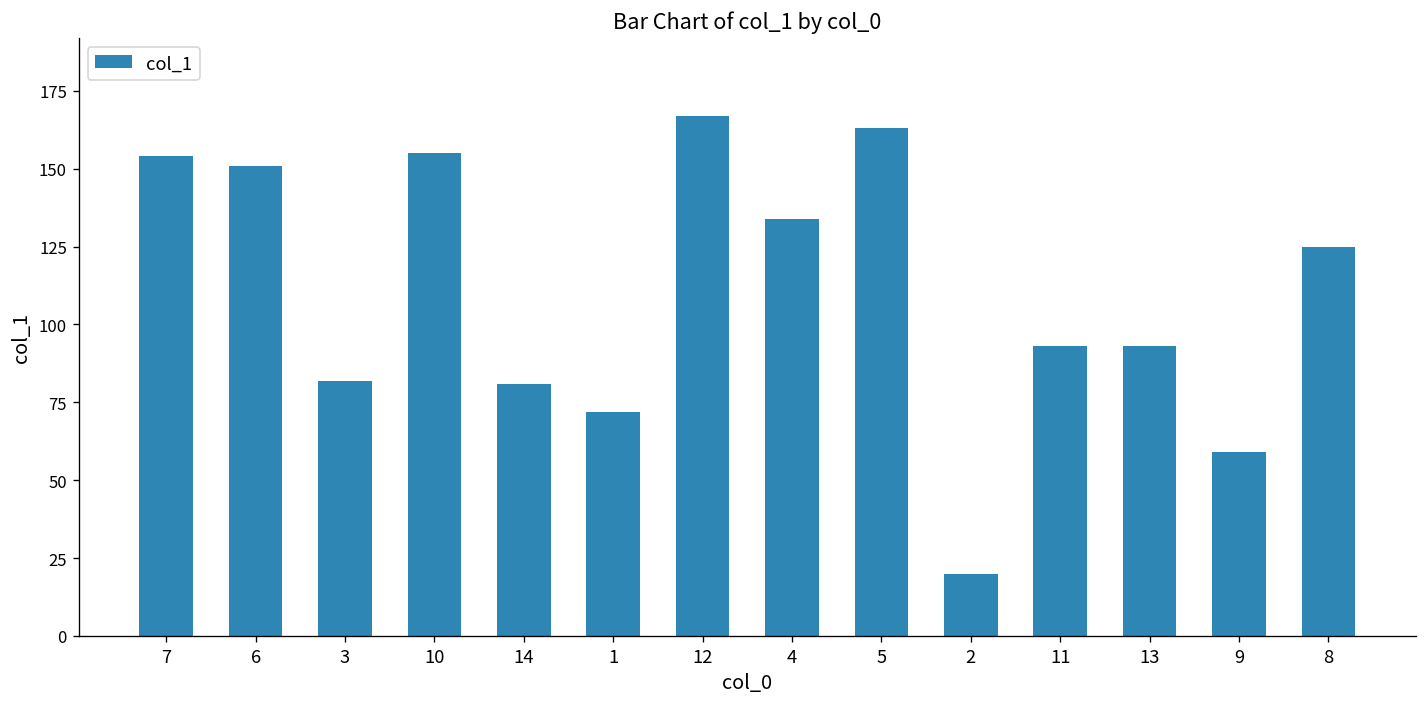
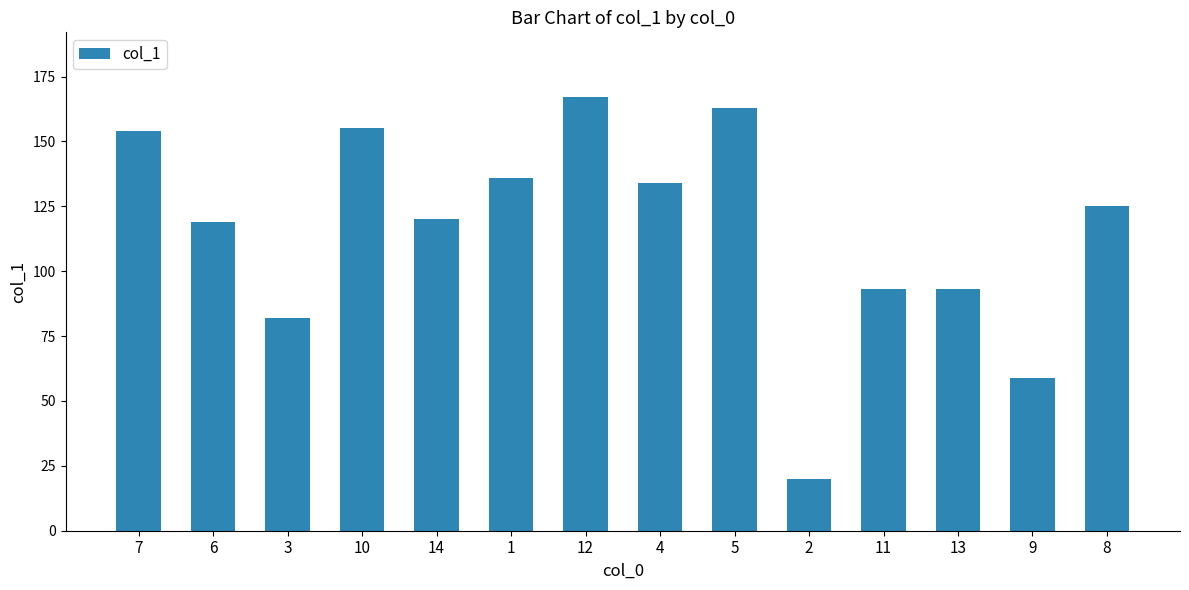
  {
    "7": 154,
-   "6": 151,
+   "6": 119,
    "3": 82,
    "10": 155,
-   "14": 81,
-   "1": 72,
+   "14": 120,
+   "1": 136,
    "12": 167,
    "4": 134,
    "5": 163,
    "2": 20,
    "11": 93,
    "13": 93,
    "9": 59,
    "8": 125
  }
